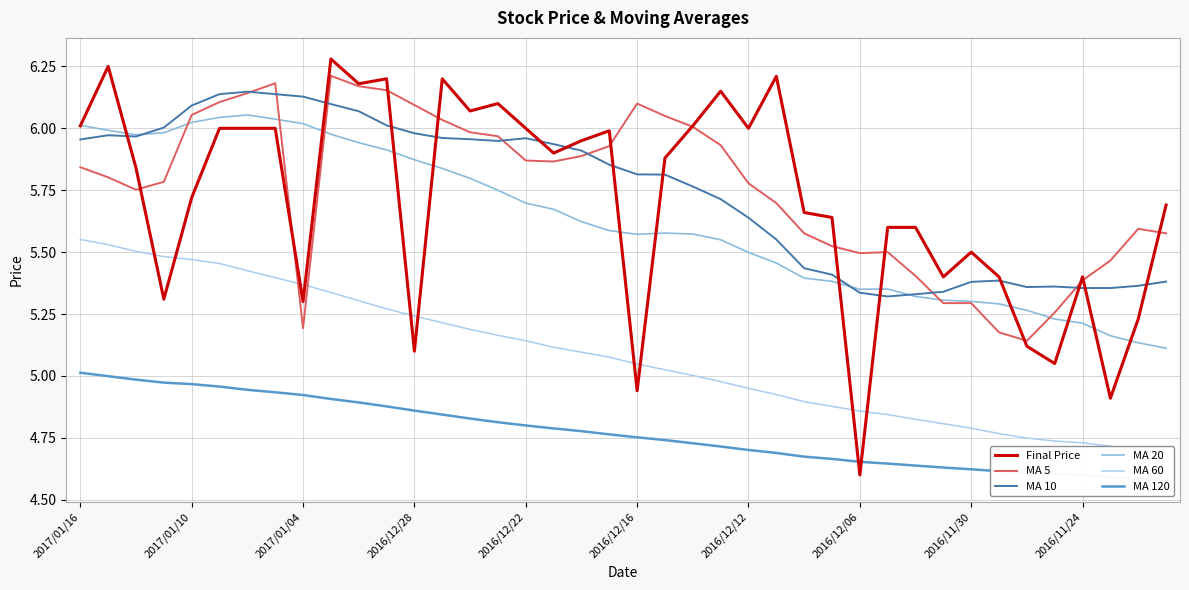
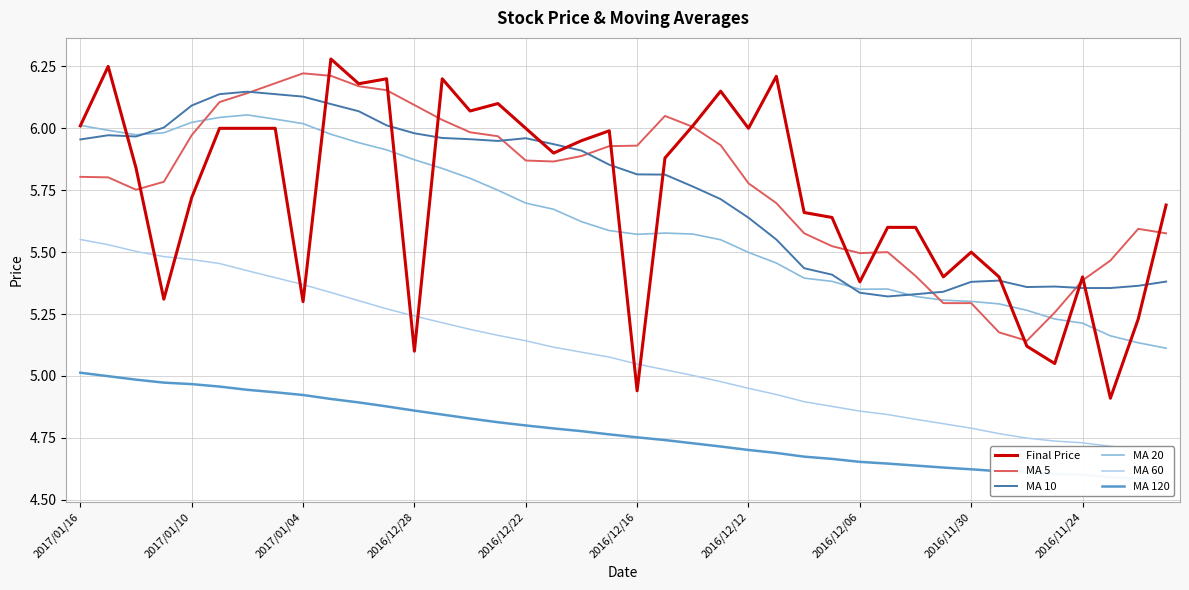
  {
    "Final Price": {
      "2017/01/10": 5.72,
      "2017/01/04": 5.30,
      "2016/12/28": 5.10,
      "2016/12/22": 6.00,
      "2016/12/16": 4.94,
      "2016/12/12": 6.00,
-     "2016/12/06": 4.60,
+     "2016/12/06": 5.38,
      "2016/11/30": 5.50,
      "2016/11/24": 5.40
    },
    "MA 5": {
-     "2017/01/16": 5.84,
-     "2017/01/10": 6.05,
-     "2017/01/04": 5.19,
+     "2017/01/16": 5.80,
+     "2017/01/10": 5.97,
+     "2017/01/04": 6.22,
      "2016/12/28": 6.09,
      "2016/12/22": 5.87,
-     "2016/12/16": 6.10,
+     "2016/12/16": 5.93,
      "2016/12/12": 5.78,
      "2016/12/06": 5.50,
      "2016/11/24": 5.39
    }
  }
